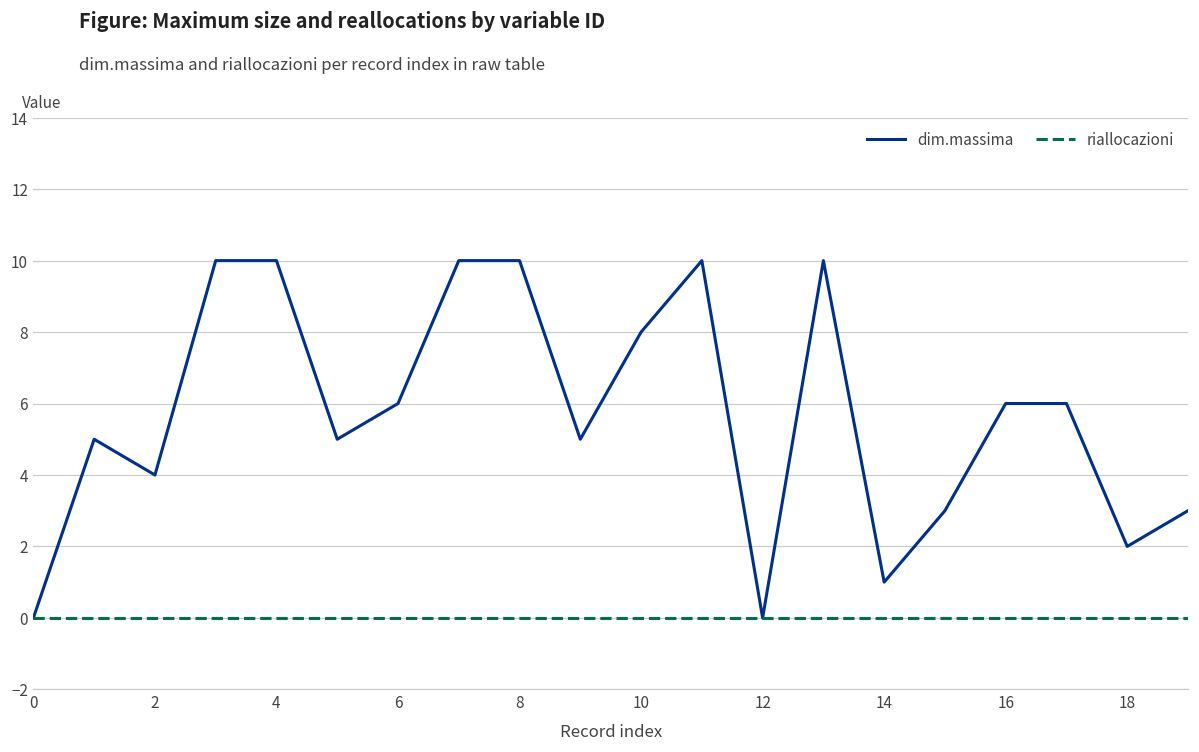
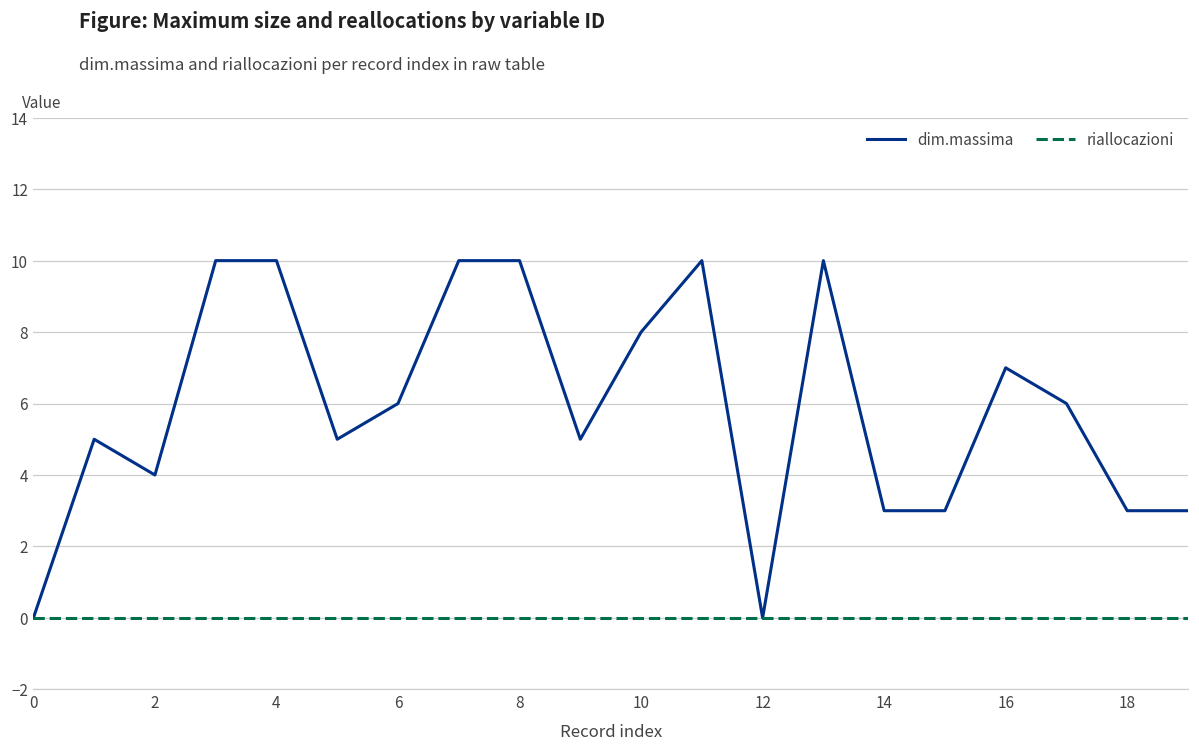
  {
    "dim.massima": {
      "2": 4,
      "4": 10,
      "6": 6,
      "8": 10,
      "10": 8,
-     "14": 1,
-     "16": 6,
-     "18": 2
+     "14": 3,
+     "16": 7,
+     "18": 3
    },
    "riallocazioni": {
      "2": 0,
      "4": 0,
      "6": 0,
      "8": 0,
      "10": 0,
      "14": 0,
      "16": 0,
      "18": 0
    }
  }
